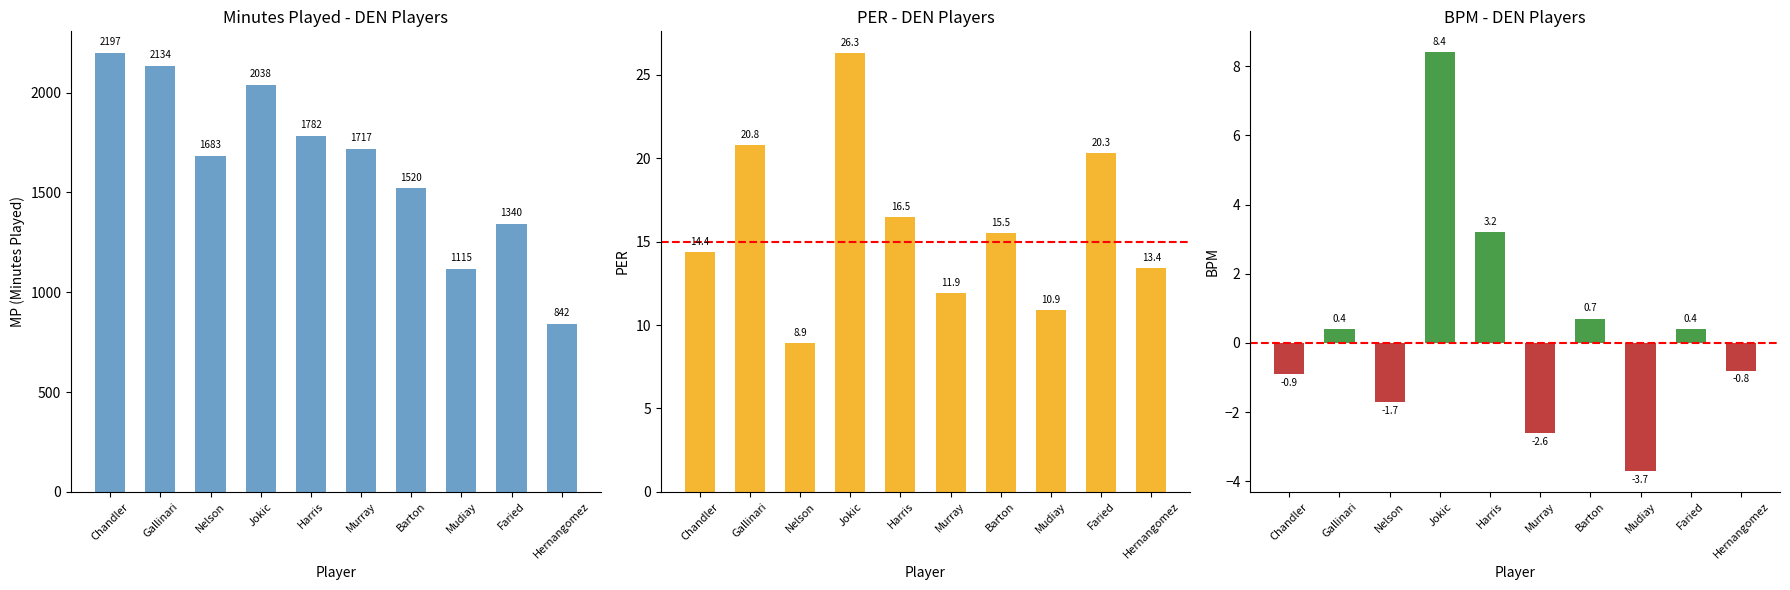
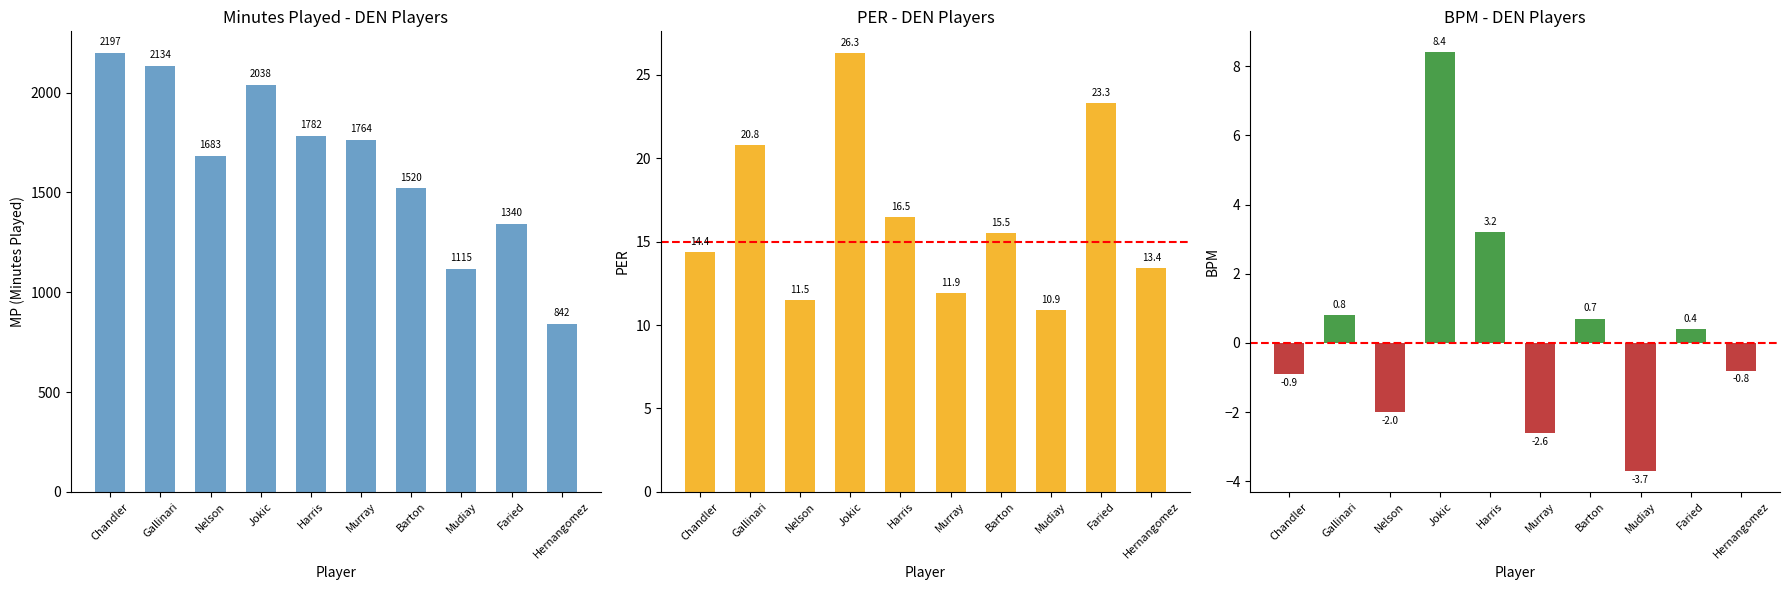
  {
    "Minutes Played - DEN Players": {
      "Chandler": 2197,
      "Gallinari": 2134,
      "Nelson": 1683,
      "Jokic": 2038,
      "Harris": 1782,
-     "Murray": 1717,
+     "Murray": 1764,
      "Barton": 1520,
      "Mudiay": 1115,
      "Faried": 1340,
      "Hernangomez": 842
    },
    "PER - DEN Players": {
      "Chandler": 14.4,
      "Gallinari": 20.8,
-     "Nelson": 8.9,
+     "Nelson": 11.5,
      "Jokic": 26.3,
      "Harris": 16.5,
      "Murray": 11.9,
      "Barton": 15.5,
      "Mudiay": 10.9,
-     "Faried": 20.3,
+     "Faried": 23.3,
      "Hernangomez": 13.4
    },
    "BPM - DEN Players": {
      "Chandler": -0.9,
-     "Gallinari": 0.4,
-     "Nelson": -1.7,
+     "Gallinari": 0.8,
+     "Nelson": -2.0,
      "Jokic": 8.4,
      "Harris": 3.2,
      "Murray": -2.6,
      "Barton": 0.7,
      "Mudiay": -3.7,
      "Faried": 0.4,
      "Hernangomez": -0.8
    }
  }
